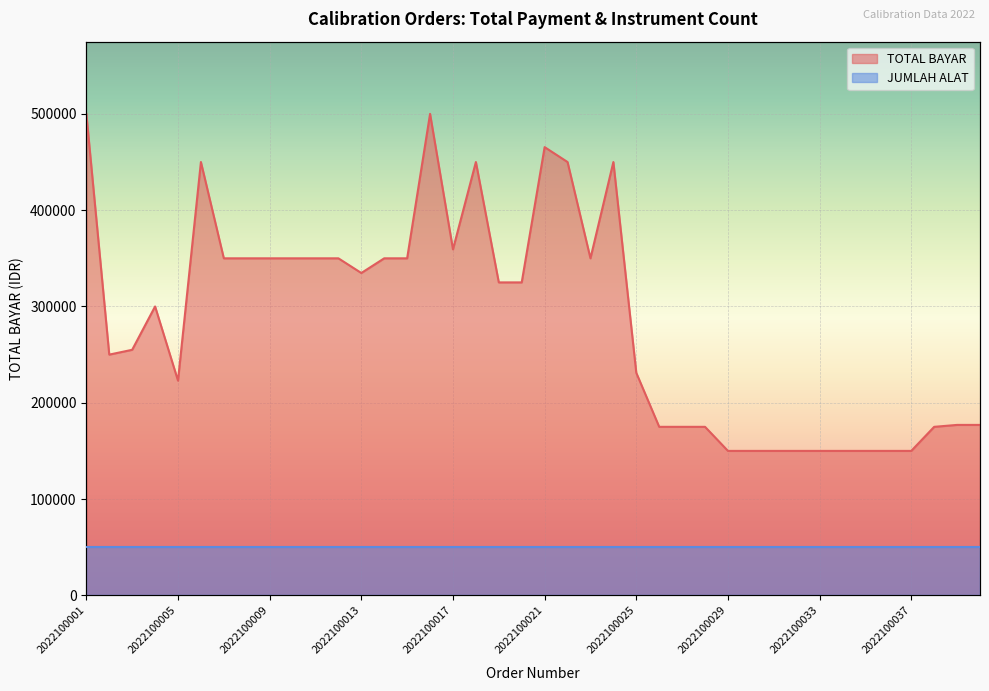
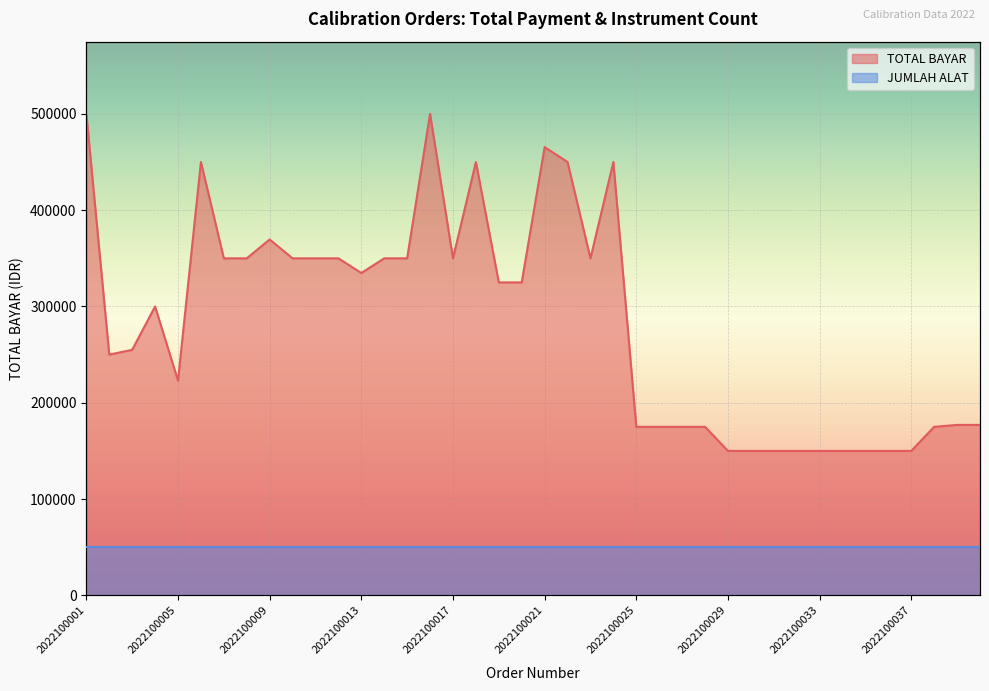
  {
    "TOTAL BAYAR": {
      "2022100001": 500000,
      "2022100005": 220000,
-     "2022100009": 350000,
+     "2022100009": 370000,
      "2022100013": 330000,
-     "2022100017": 360000,
+     "2022100017": 350000,
      "2022100021": 470000,
-     "2022100025": 230000,
+     "2022100025": 180000,
      "2022100029": 150000,
      "2022100033": 150000,
      "2022100037": 150000
    }
  }
